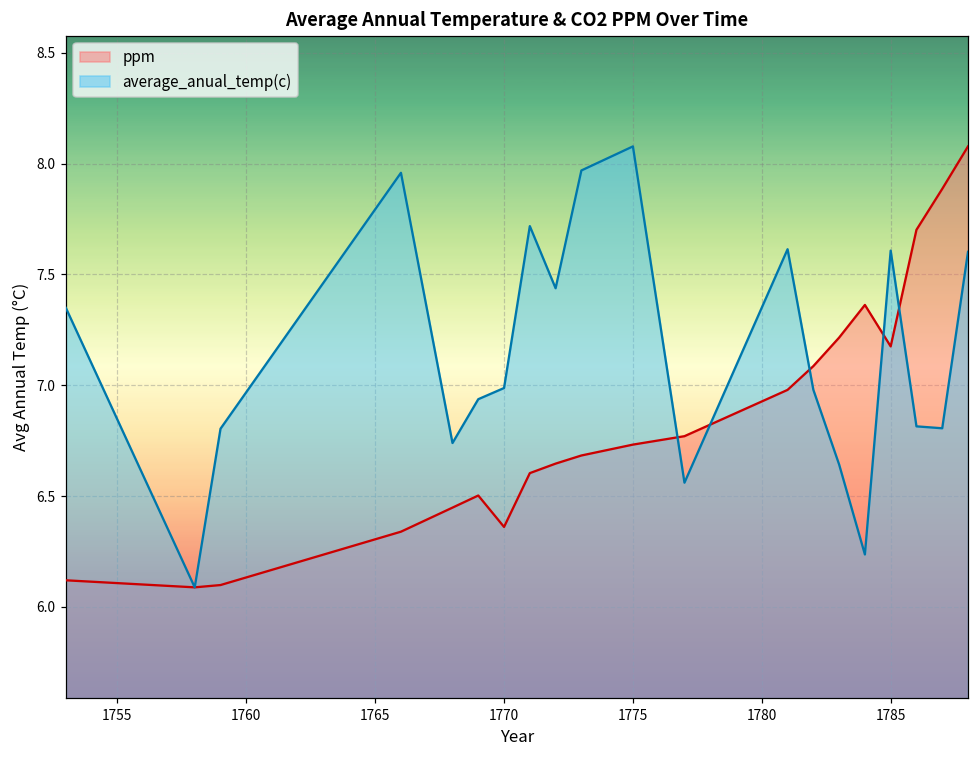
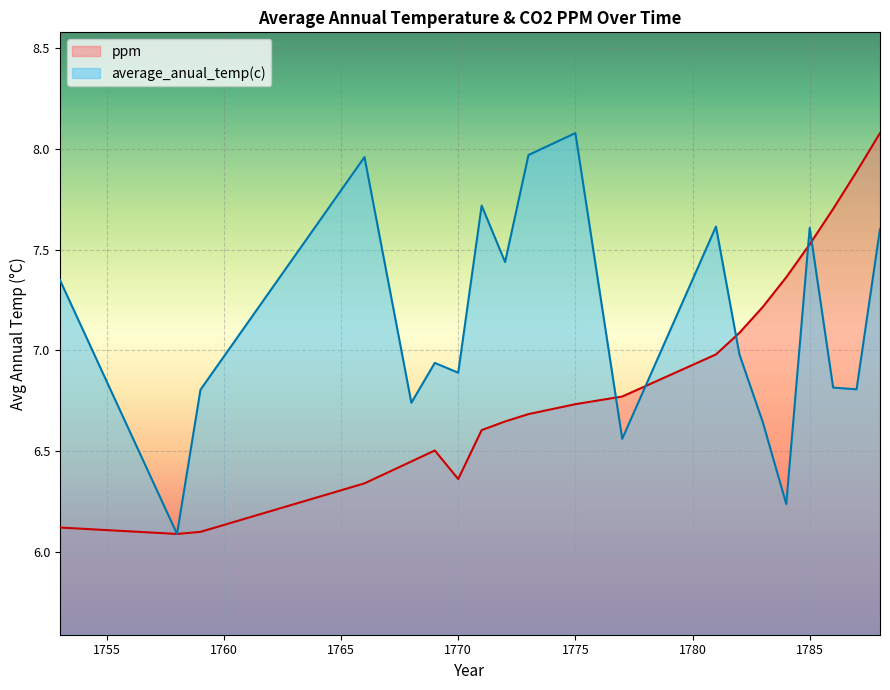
  {
    "ppm": {
      "1770": 6.36,
      "1775": 6.73,
-     "1785": 7.18
+     "1785": 7.53
    },
    "average_anual_temp(c)": {
-     "1770": 6.99,
+     "1770": 6.89,
      "1775": 8.08,
      "1785": 7.61
    }
  }
